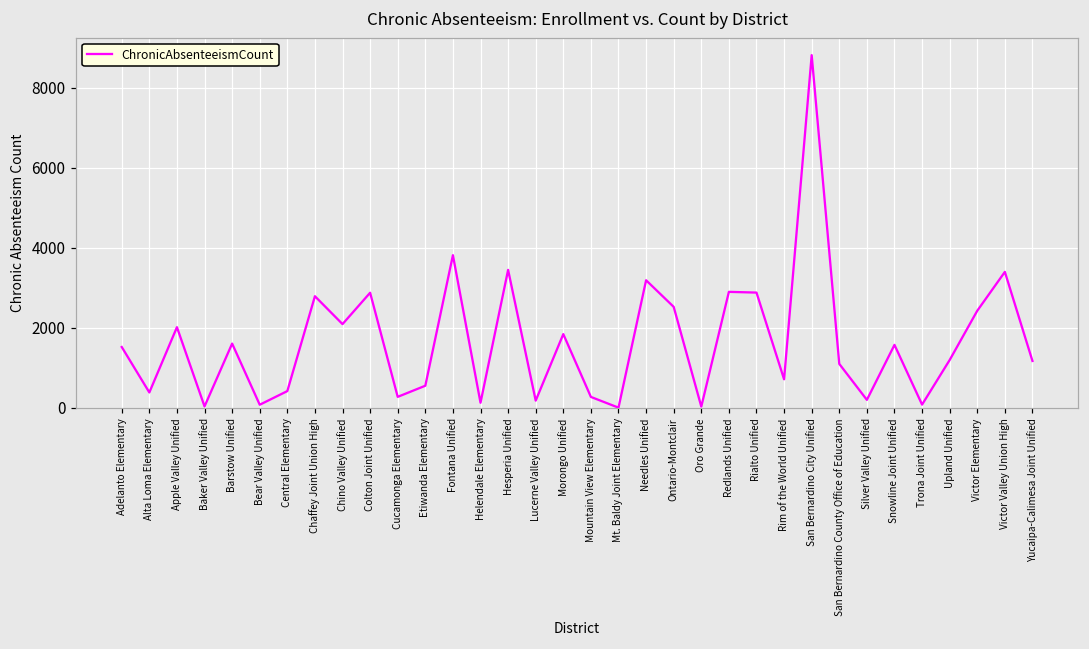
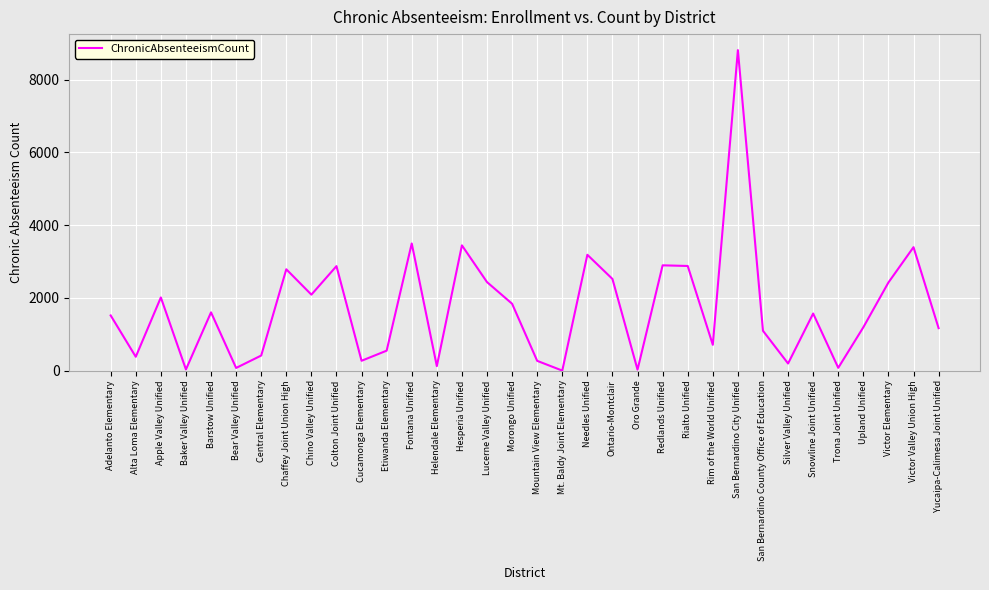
  {
    "Adelanto Elementary": 1500,
    "Alta Loma Elementary": 400,
    "Apple Valley Unified": 2000,
    "Baker Valley Unified": 0,
    "Barstow Unified": 1600,
    "Bear Valley Unified": 100,
    "Central Elementary": 400,
    "Chaffey Joint Union High": 2800,
    "Chino Valley Unified": 2100,
    "Colton Joint Unified": 2900,
    "Cucamonga Elementary": 300,
    "Etiwanda Elementary": 500,
-   "Fontana Unified": 3800,
+   "Fontana Unified": 3500,
    "Helendale Elementary": 100,
    "Hesperia Unified": 3400,
-   "Lucerne Valley Unified": 200,
+   "Lucerne Valley Unified": 2400,
    "Morongo Unified": 1800,
    "Mountain View Elementary": 300,
    "Mt. Baldy Joint Elementary": 0,
    "Needles Unified": 3200,
    "Ontario-Montclair": 2500,
    "Oro Grande": 0,
    "Redlands Unified": 2900,
    "Rialto Unified": 2900,
    "Rim of the World Unified": 700,
    "San Bernardino City Unified": 8800,
    "San Bernardino County Office of Education": 1100,
    "Silver Valley Unified": 200,
    "Snowline Joint Unified": 1600,
    "Trona Joint Unified": 100,
    "Upland Unified": 1200,
    "Victor Elementary": 2400,
    "Victor Valley Union High": 3400,
    "Yucaipa-Calimesa Joint Unified": 1200
  }
